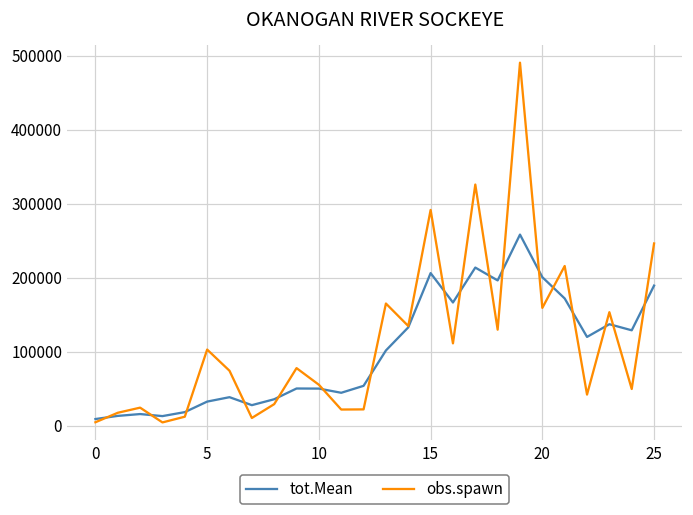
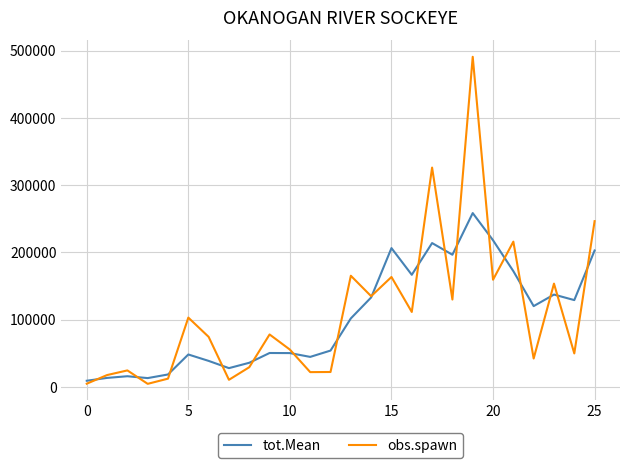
  {
    "tot.Mean": {
      "0": 10000,
-     "5": 30000,
+     "5": 50000,
      "10": 50000,
      "15": 210000,
-     "20": 200000,
-     "25": 190000
+     "20": 220000,
+     "25": 200000
    },
    "obs.spawn": {
      "0": 0,
      "5": 100000,
      "10": 60000,
-     "15": 290000,
+     "15": 160000,
      "20": 160000,
      "25": 250000
    }
  }
